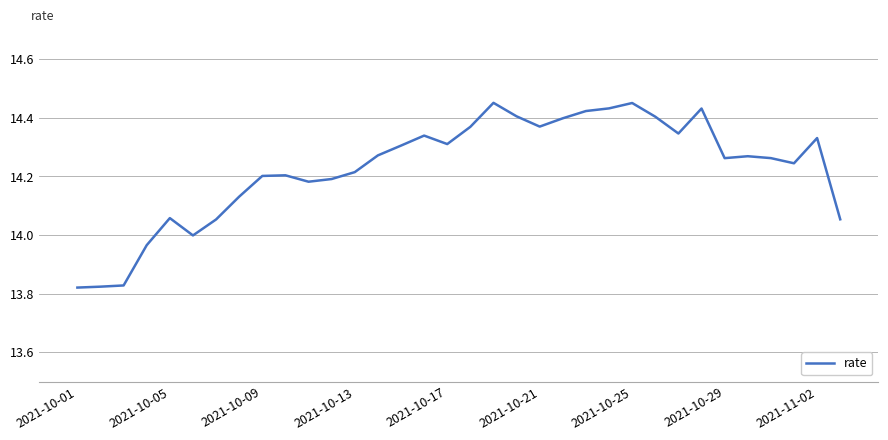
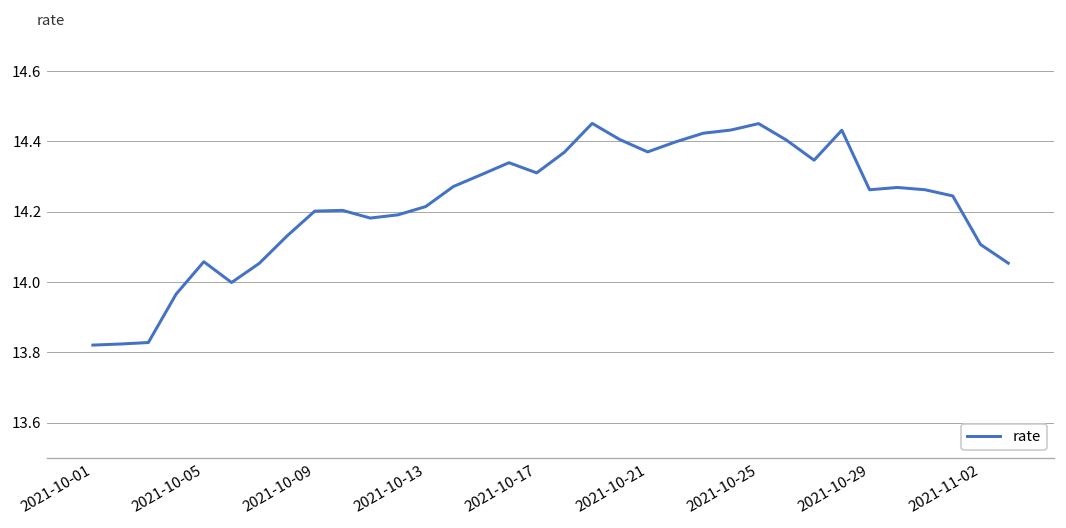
  {
    "2021-10-01": 13.82,
    "2021-10-05": 14.06,
    "2021-10-09": 14.20,
    "2021-10-13": 14.21,
    "2021-10-17": 14.31,
    "2021-10-21": 14.37,
    "2021-10-25": 14.45,
    "2021-10-29": 14.26,
-   "2021-11-02": 14.33
+   "2021-11-02": 14.11
  }
